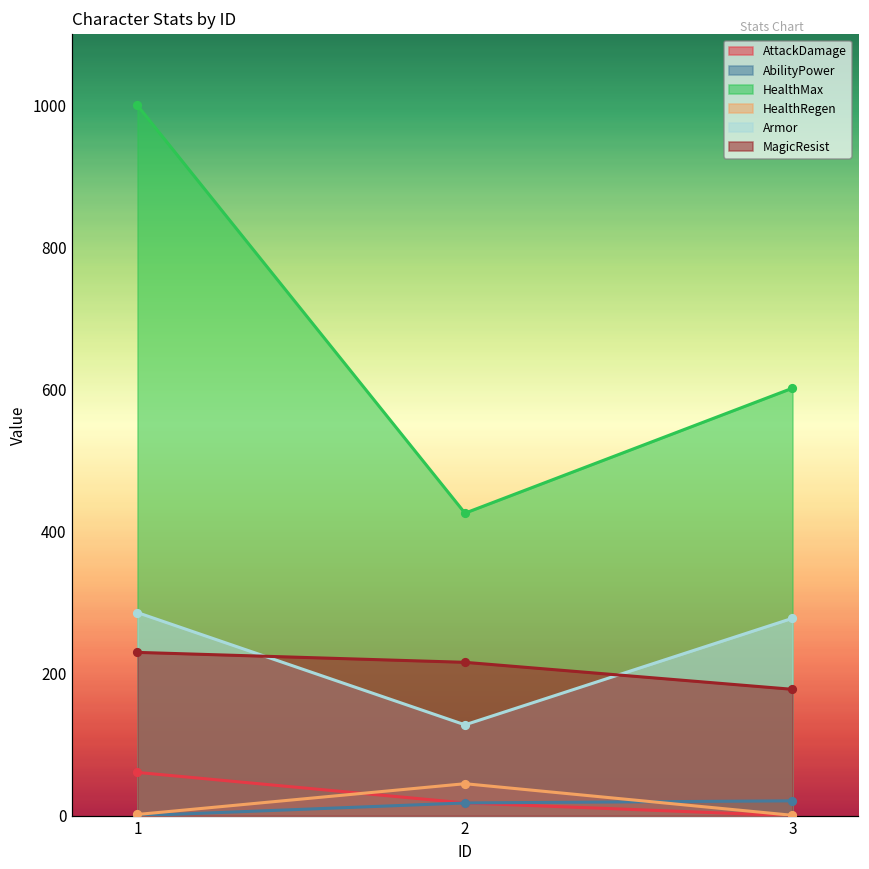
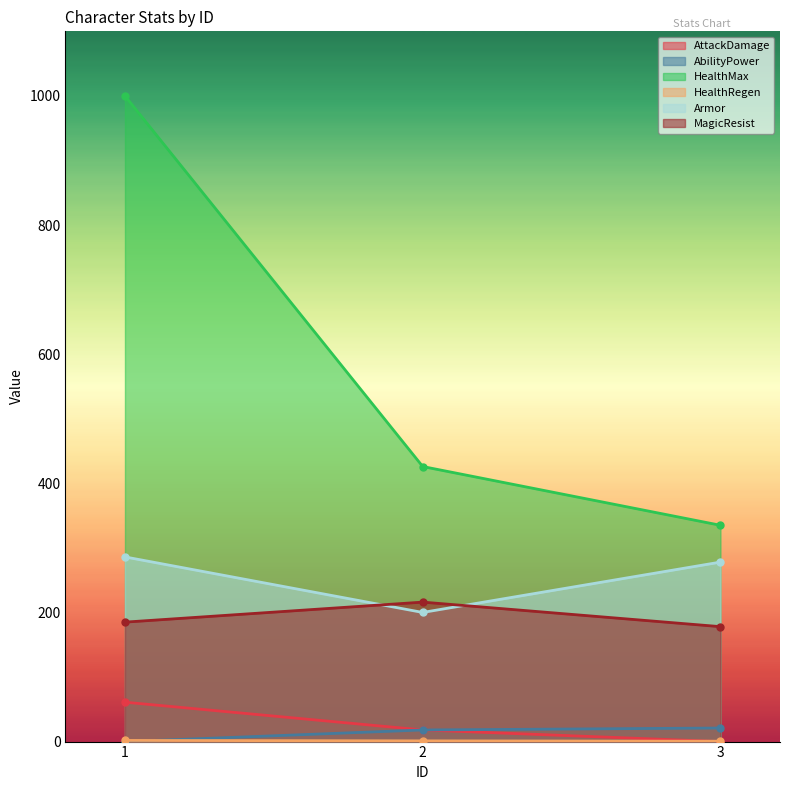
  {
    "AttackDamage": {
      "1": 60
    },
    "AbilityPower": {
      "3": 20
    },
    "HealthMax": {
      "1": 1000,
      "2": 430,
-     "3": 600
+     "3": 340
    },
    "HealthRegen": {
-     "2": 50
+     "2": 0
    },
    "Armor": {
      "1": 290,
-     "2": 130,
+     "2": 200,
      "3": 280
    },
    "MagicResist": {
-     "1": 230,
+     "1": 190,
      "2": 220,
      "3": 180
    }
  }
